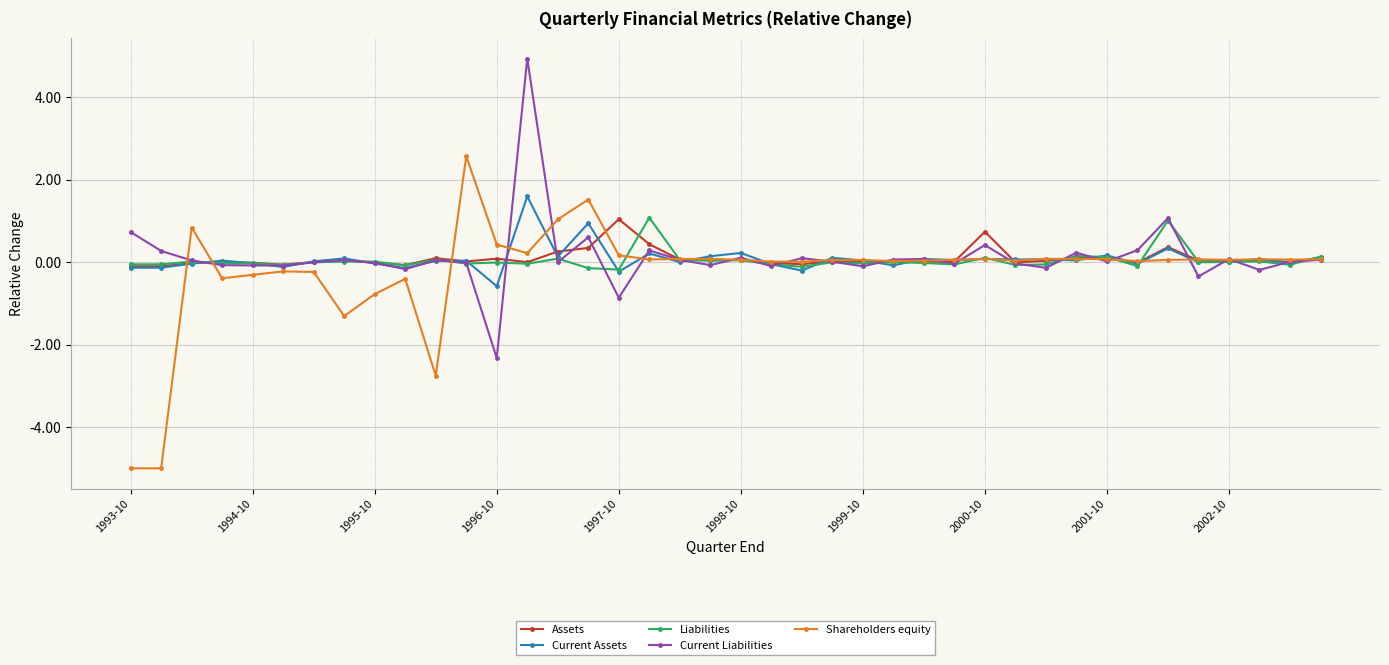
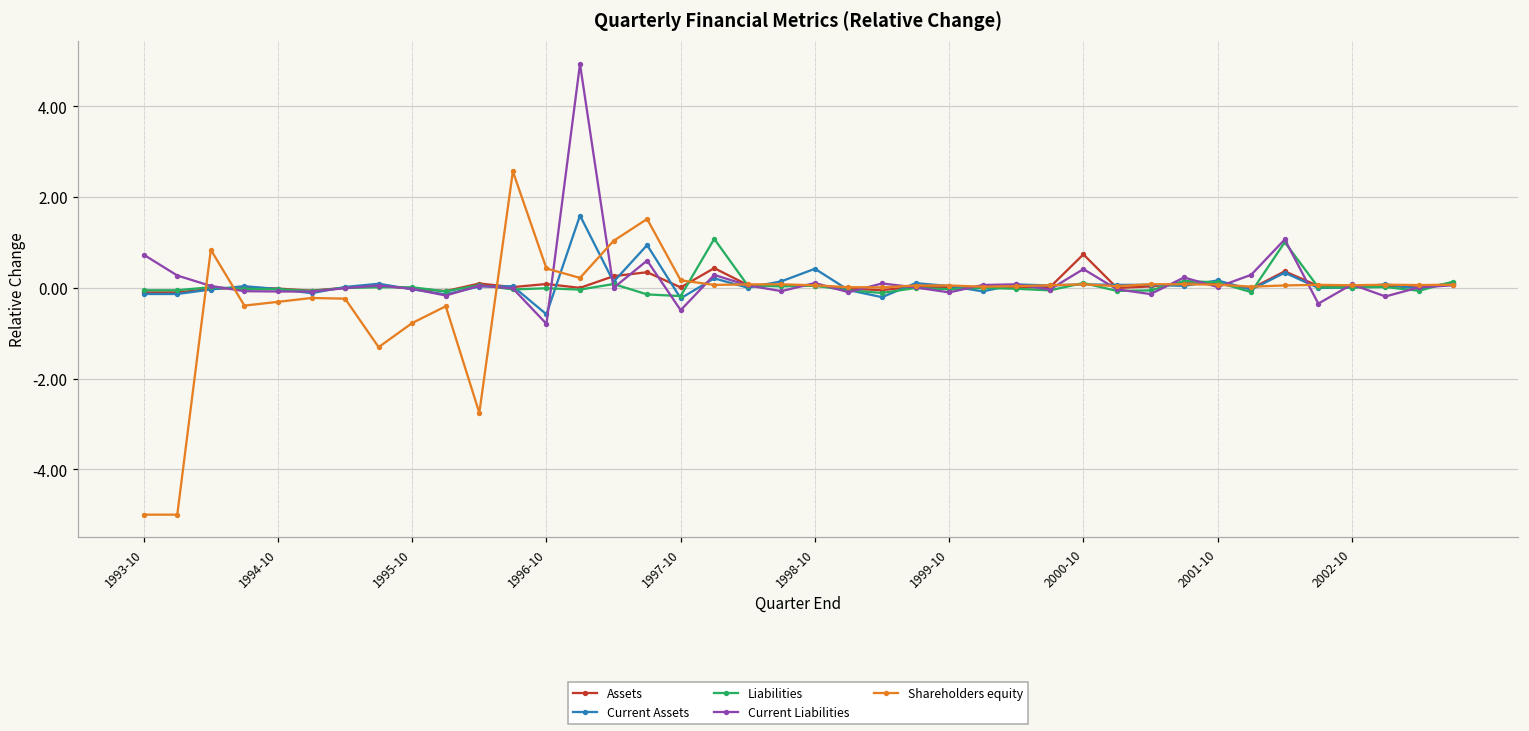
  {
    "Assets": {
      "1996-10": 0.1,
-     "1997-10": 1.0,
+     "1997-10": 0.0,
      "2000-10": 0.7
    },
    "Current Assets": {
      "1996-10": -0.6,
-     "1998-10": 0.2
+     "1998-10": 0.4
    },
    "Liabilities": {
      "1996-10": 0.0
    },
    "Current Liabilities": {
      "1993-10": 0.7,
-     "1996-10": -2.3,
-     "1997-10": -0.9,
+     "1996-10": -0.8,
+     "1997-10": -0.5,
      "1999-10": -0.1,
      "2000-10": 0.4
    },
    "Shareholders equity": {
      "1993-10": -5.0,
      "1994-10": -0.3,
      "1995-10": -0.8,
      "1996-10": 0.4,
      "1997-10": 0.2
    }
  }
